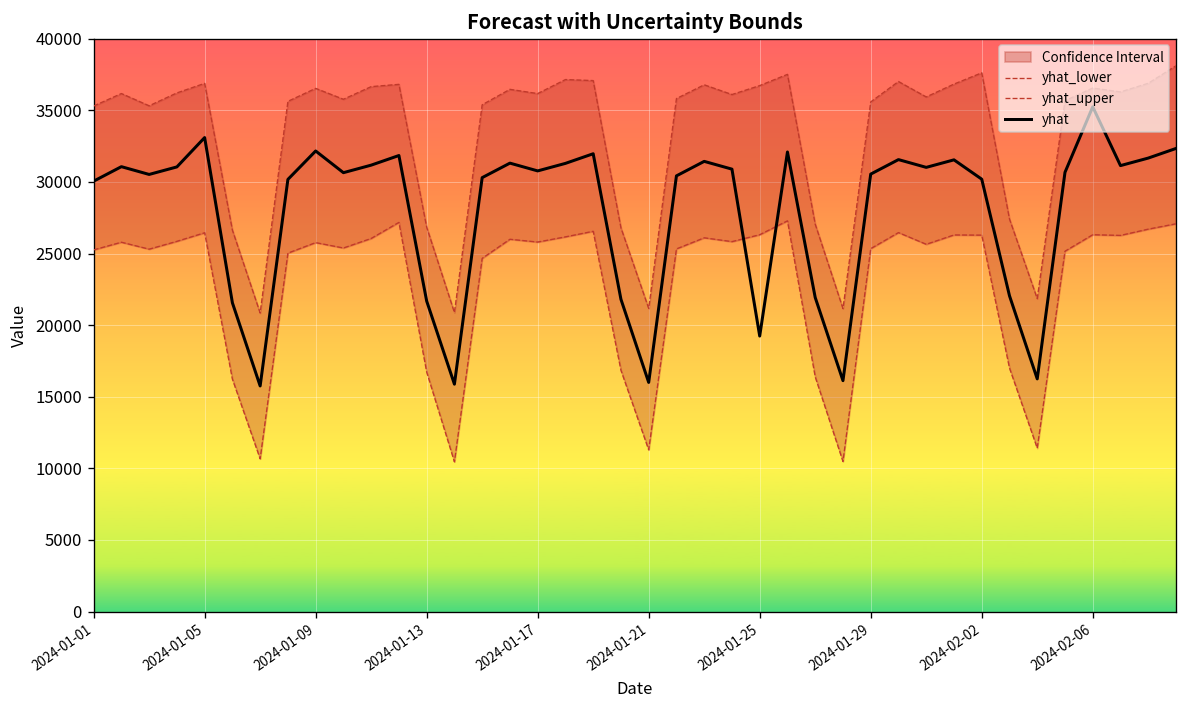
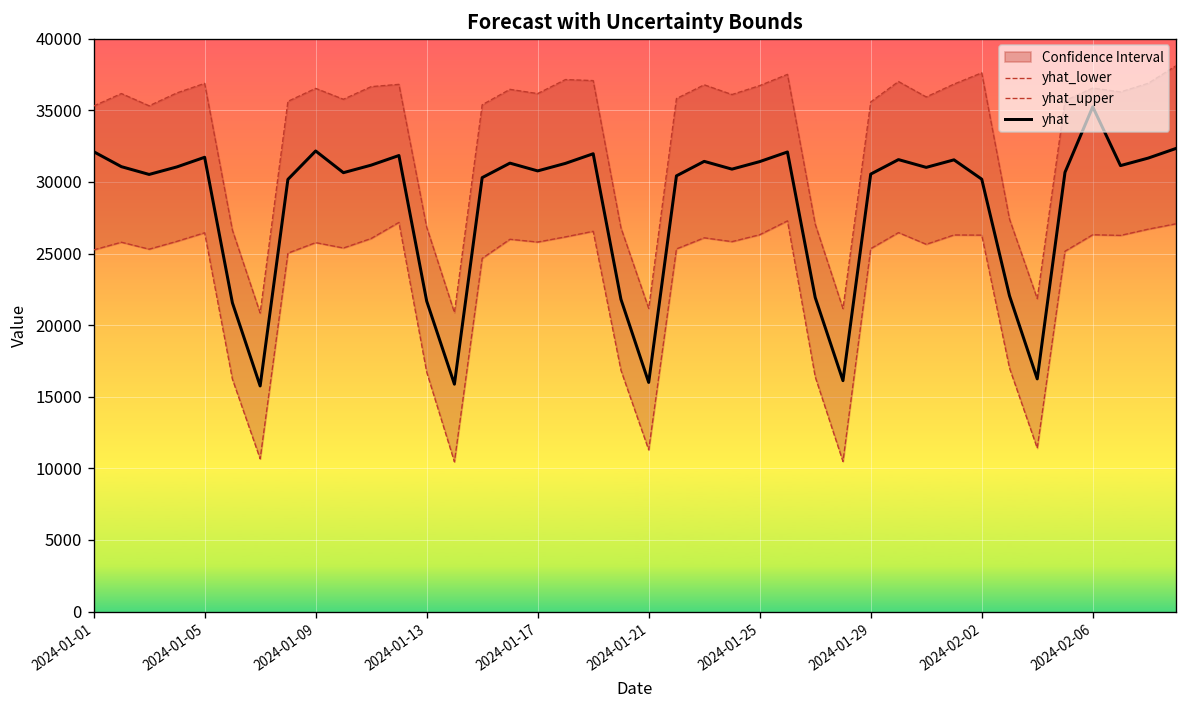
  {
    "yhat": {
-     "2024-01-01": 30100,
-     "2024-01-05": 33100,
+     "2024-01-01": 32100,
+     "2024-01-05": 31700,
      "2024-01-09": 32200,
      "2024-01-13": 21700,
      "2024-01-17": 30800,
      "2024-01-21": 16000,
-     "2024-01-25": 19200,
+     "2024-01-25": 31400,
      "2024-01-29": 30600,
      "2024-02-02": 30200
    }
  }
